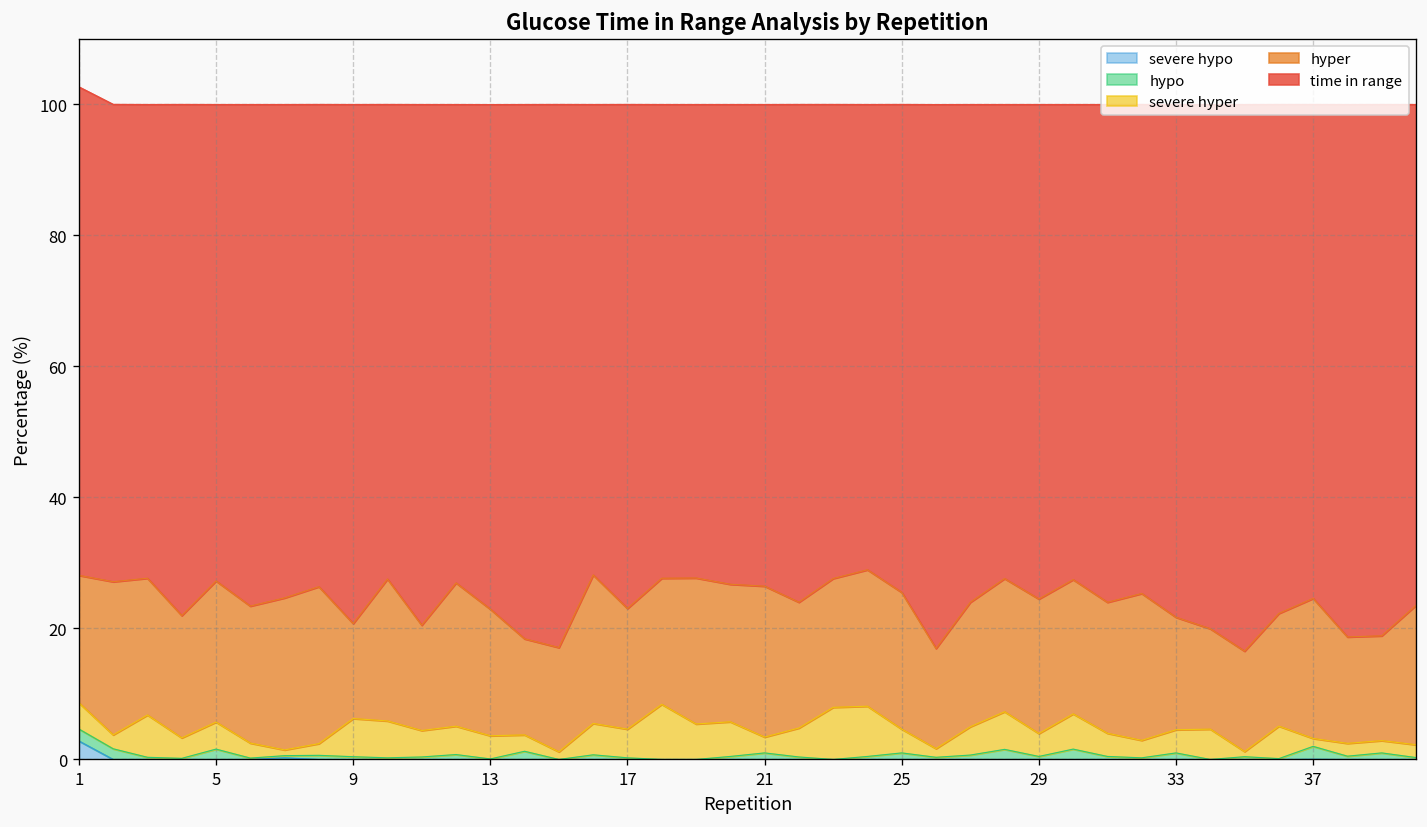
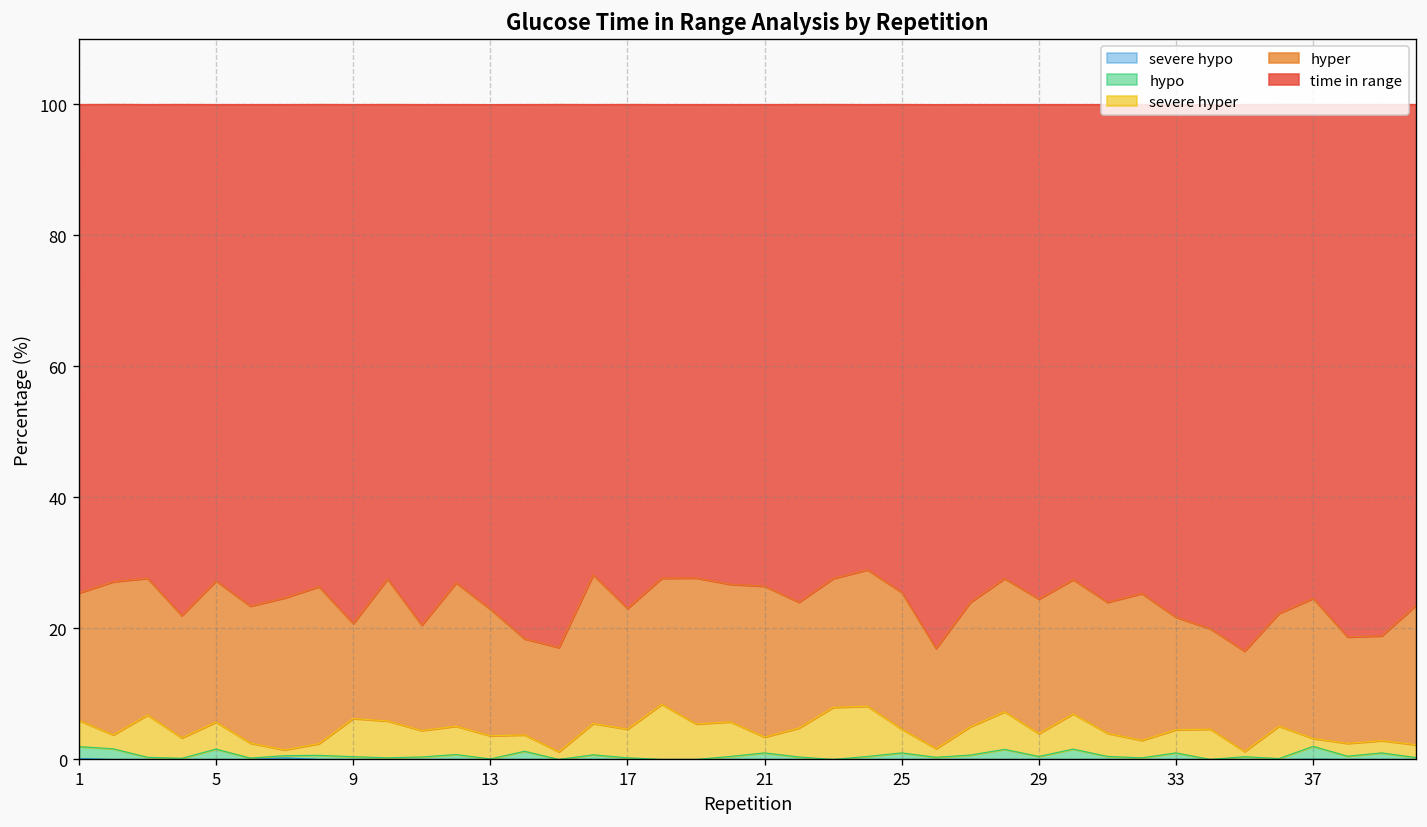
  {
    "severe hypo": {
-     "1": 3,
+     "1": 0,
      "5": 0,
      "21": 0,
      "25": 0,
      "33": 0,
      "37": 0
    },
    "hypo": {
      "1": 2,
      "5": 2,
      "21": 1,
      "25": 1,
      "33": 1,
      "37": 2
    },
    "severe hyper": {
      "1": 4,
      "5": 4,
      "9": 6,
      "13": 4,
      "17": 4,
      "21": 2,
      "25": 4,
      "29": 4,
      "33": 4,
      "37": 1
    }
  }
